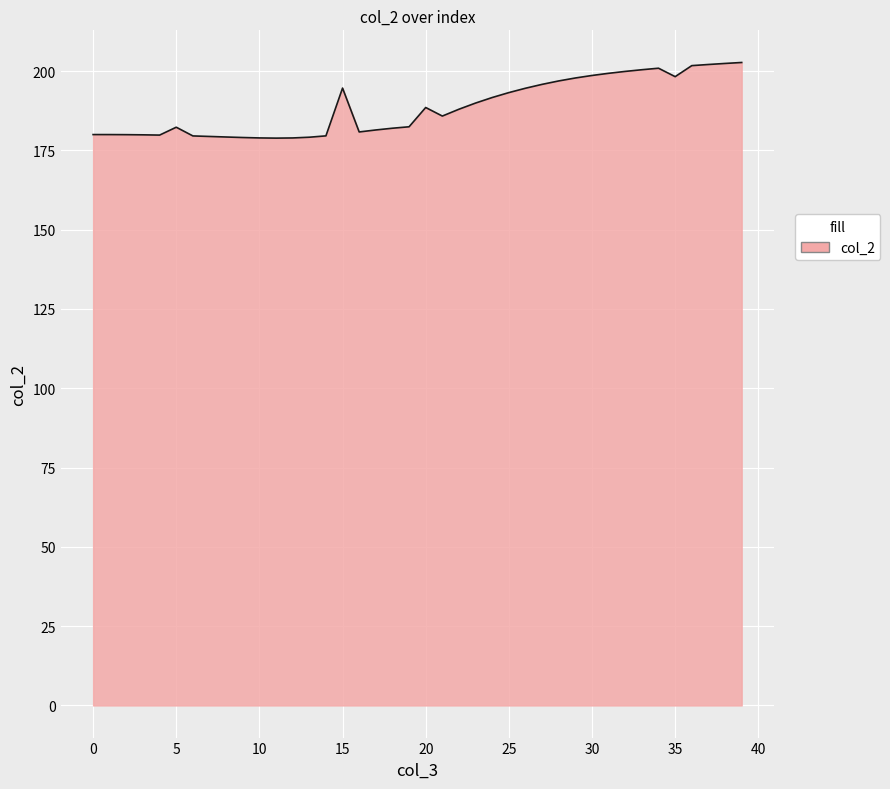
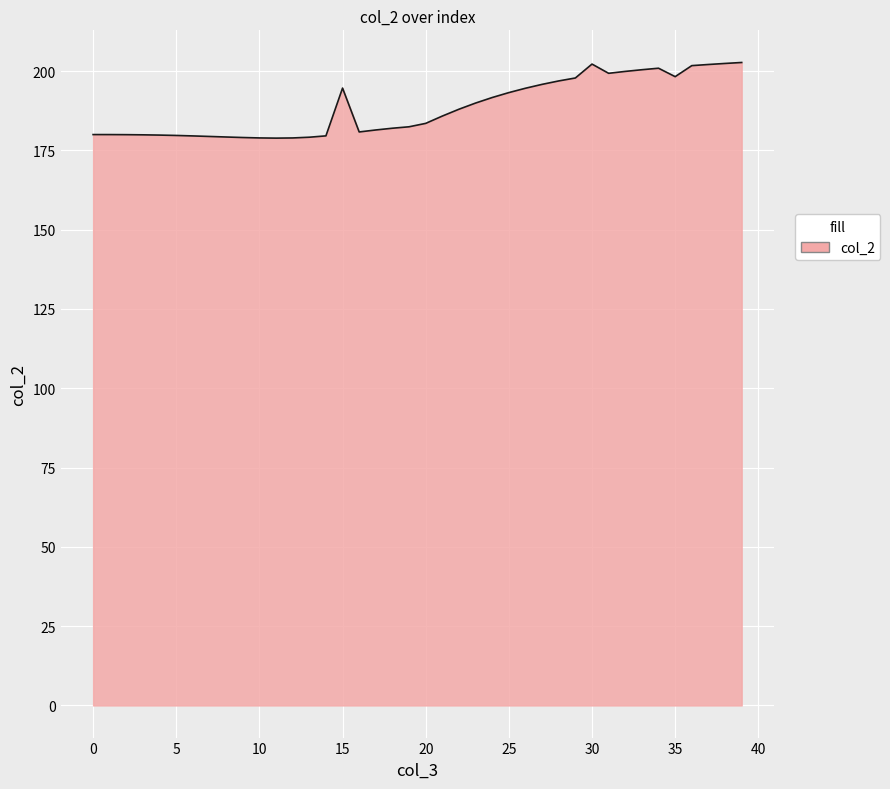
  {
    "0": 180,
-   "5": 182,
+   "5": 180,
    "10": 179,
    "15": 195,
-   "20": 189,
+   "20": 184,
    "25": 193,
-   "30": 199,
+   "30": 202,
    "35": 198
  }
